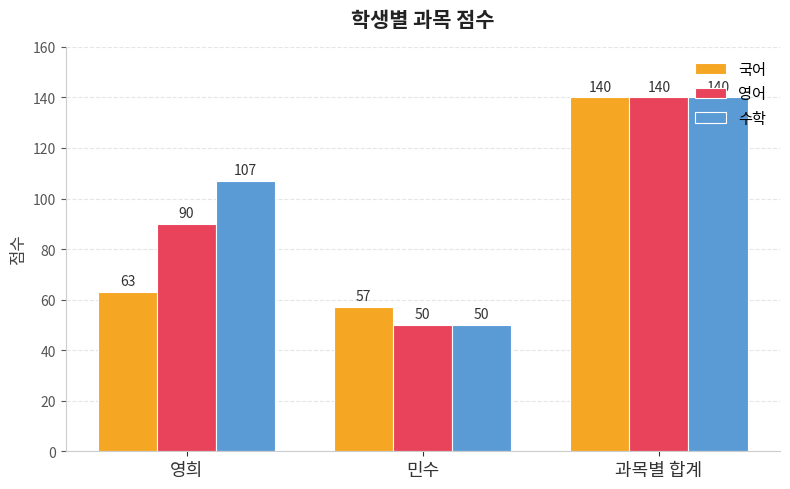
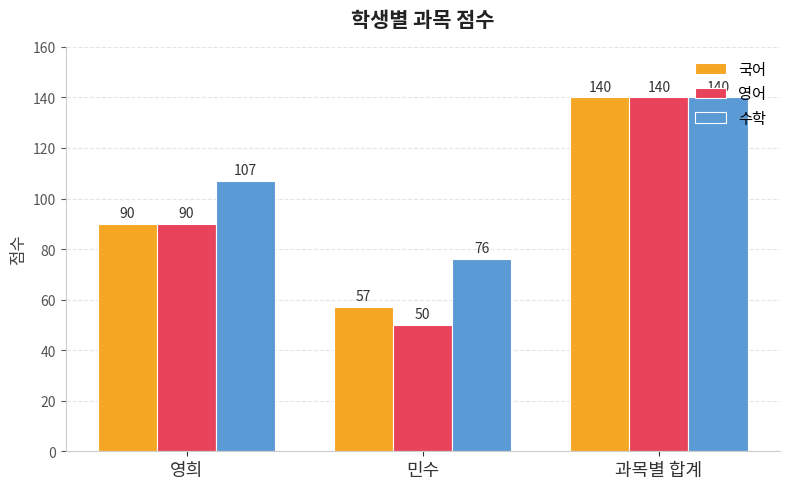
  {
    "국어": {
-     "영희": 63,
+     "영희": 90,
      "민수": 57,
      "과목별 합계": 140
    },
    "영어": {
      "영희": 90,
      "민수": 50,
      "과목별 합계": 140
    },
    "수학": {
      "영희": 107,
-     "민수": 50,
+     "민수": 76,
      "과목별 합계": 140
    }
  }
